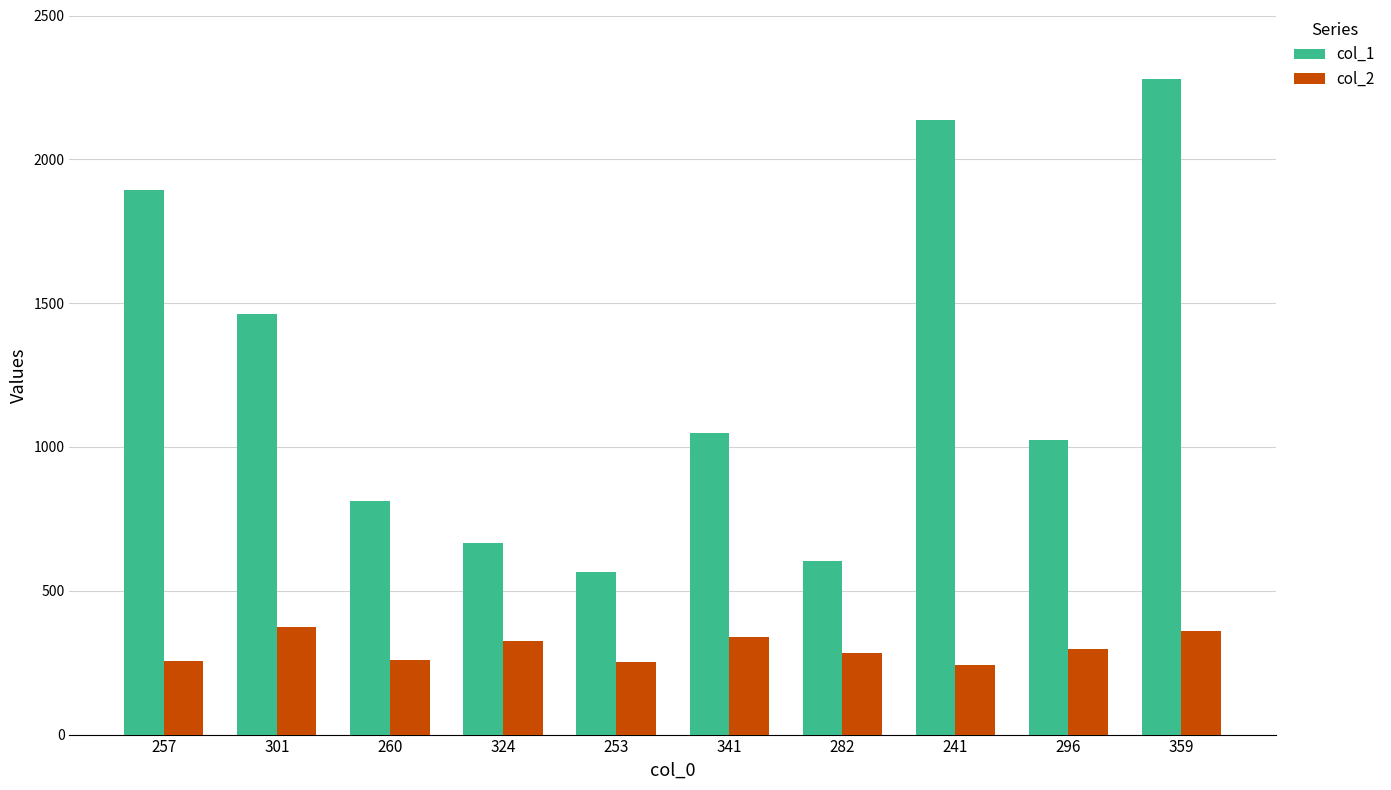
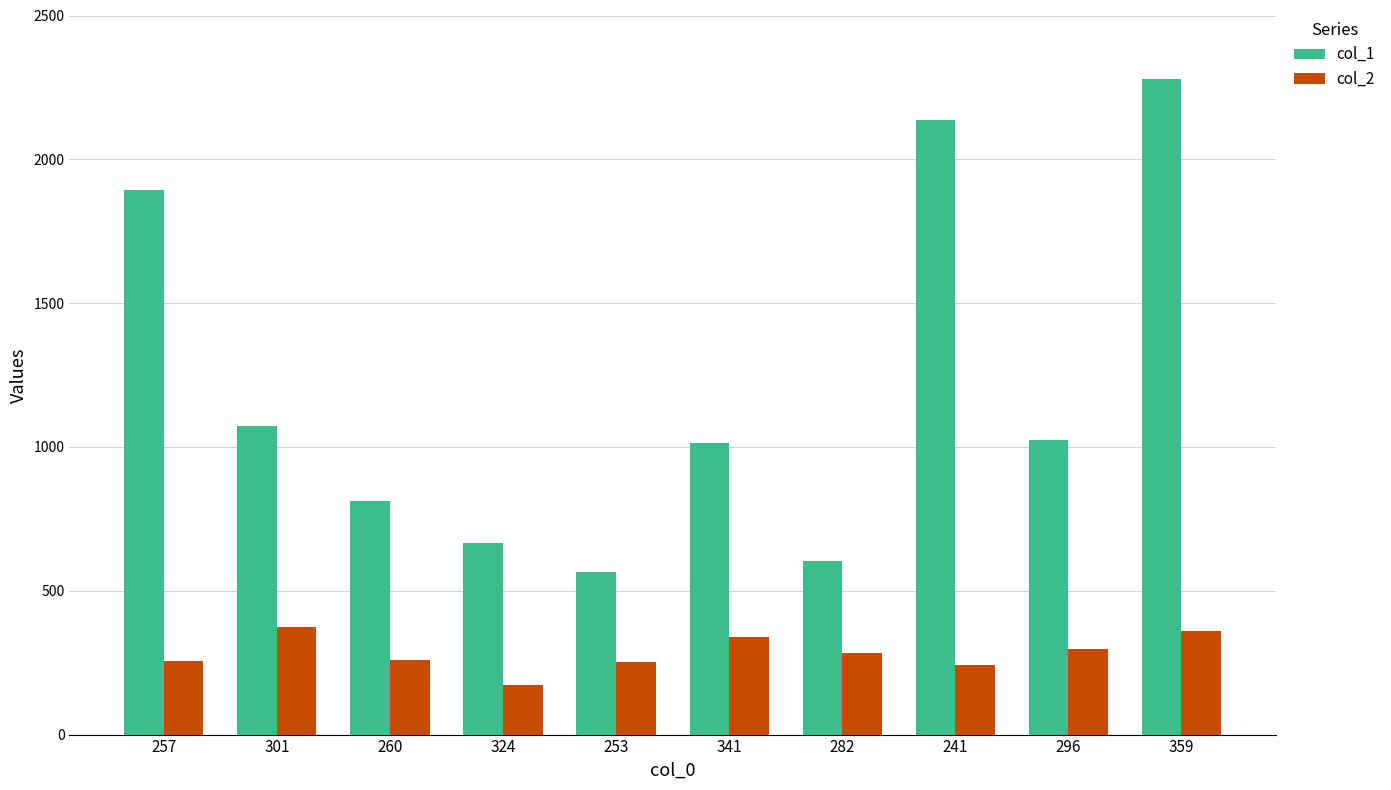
  {
    "col_1": {
      "257": 1890,
-     "301": 1460,
+     "301": 1070,
      "260": 810,
      "324": 670,
      "253": 560,
-     "341": 1050,
+     "341": 1010,
      "282": 600,
      "241": 2140,
      "296": 1020,
      "359": 2280
    },
    "col_2": {
      "257": 260,
      "301": 380,
      "260": 260,
-     "324": 320,
+     "324": 170,
      "253": 250,
      "341": 340,
      "282": 280,
      "241": 240,
      "296": 300,
      "359": 360
    }
  }
